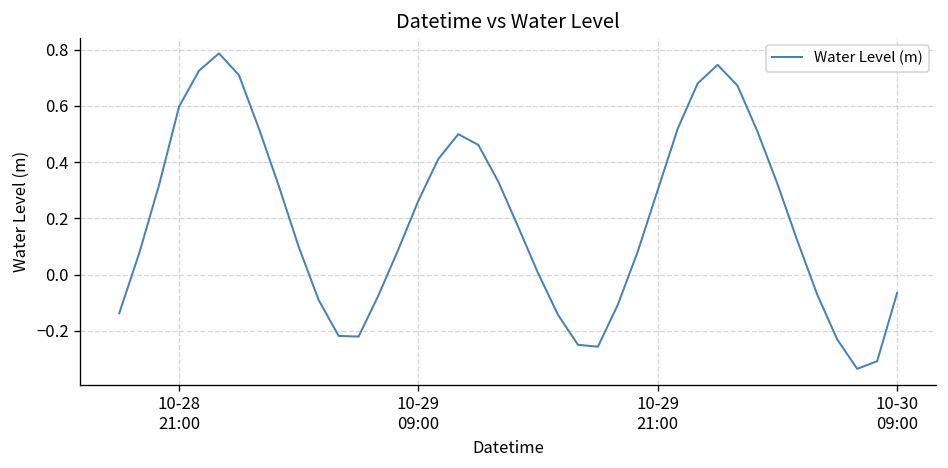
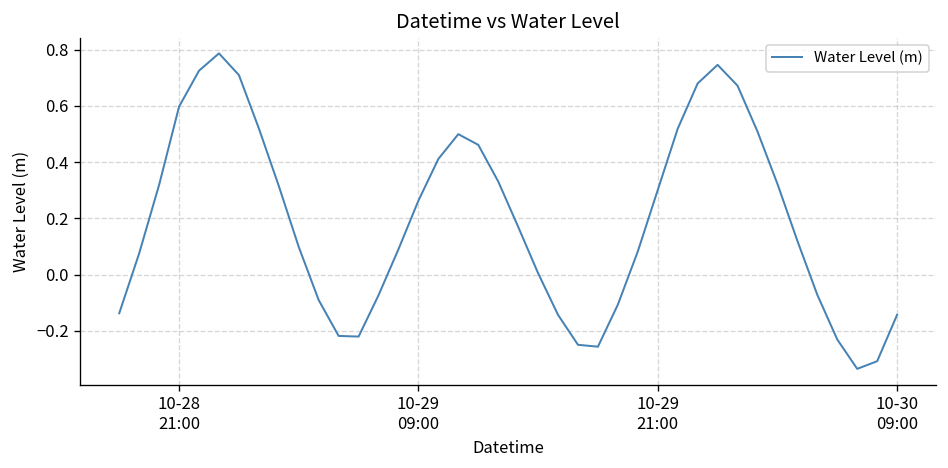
  {
    "10-28 21:00": 0.60,
    "10-29 09:00": 0.26,
    "10-29 21:00": 0.30,
-   "10-30 09:00": -0.07
+   "10-30 09:00": -0.14
  }
